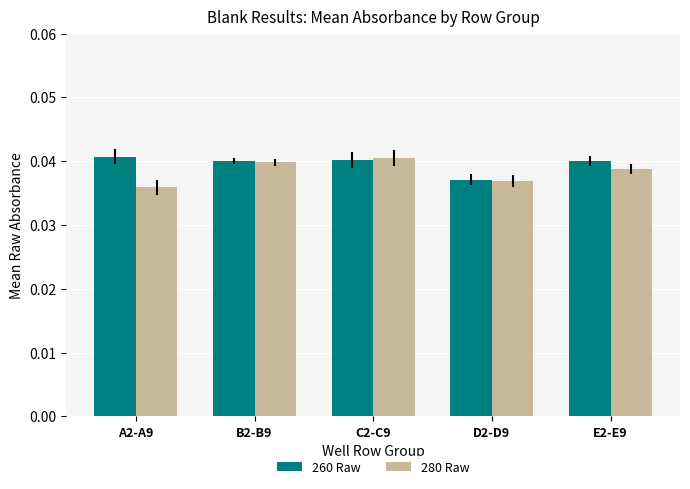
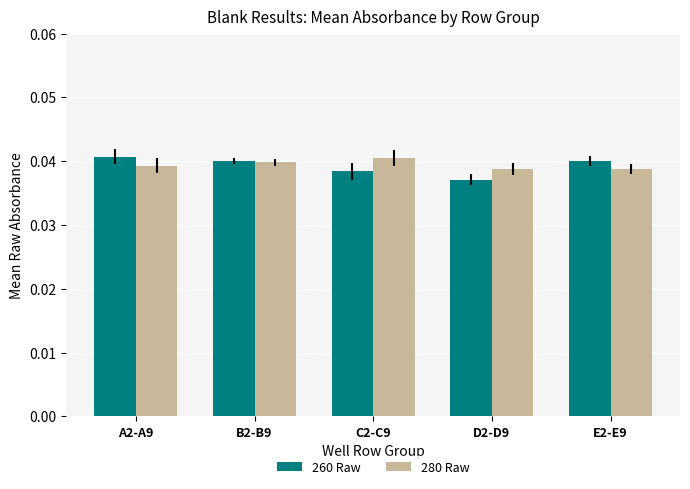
  {
    "260 Raw": {
      "A2-A9": 0.041,
      "B2-B9": 0.040,
-     "C2-C9": 0.040,
+     "C2-C9": 0.038,
      "D2-D9": 0.037,
      "E2-E9": 0.040
    },
    "280 Raw": {
-     "A2-A9": 0.036,
+     "A2-A9": 0.039,
      "B2-B9": 0.040,
      "C2-C9": 0.041,
-     "D2-D9": 0.037,
+     "D2-D9": 0.039,
      "E2-E9": 0.039
    }
  }
